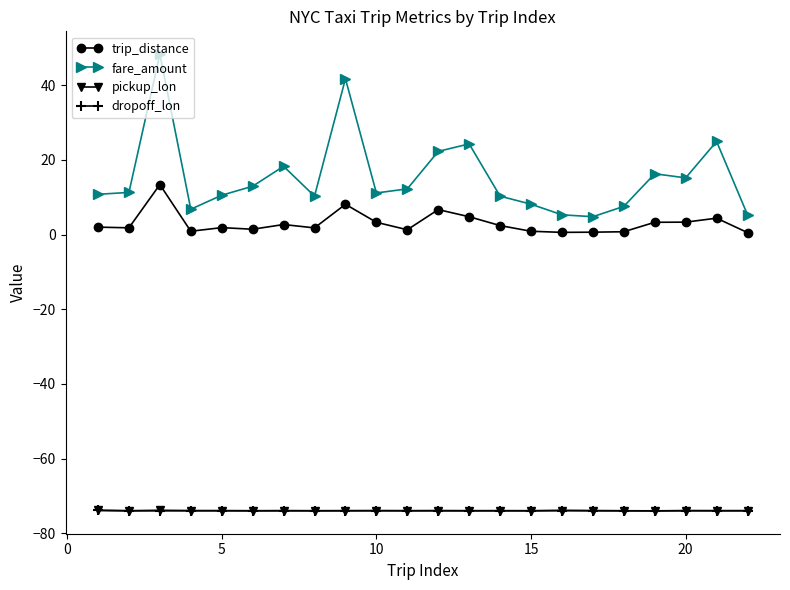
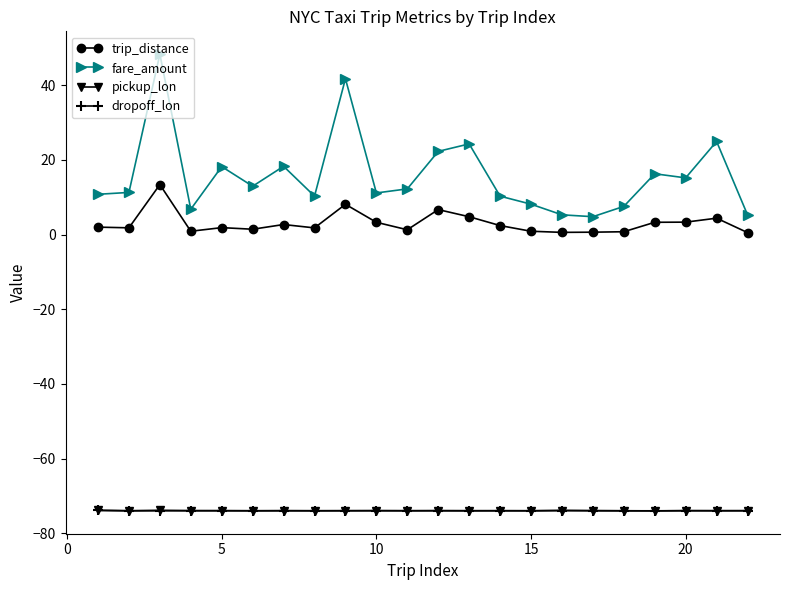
  {
    "fare_amount": {
-     "5": 11,
+     "5": 18,
      "10": 11,
      "15": 8,
      "20": 15
    }
  }
